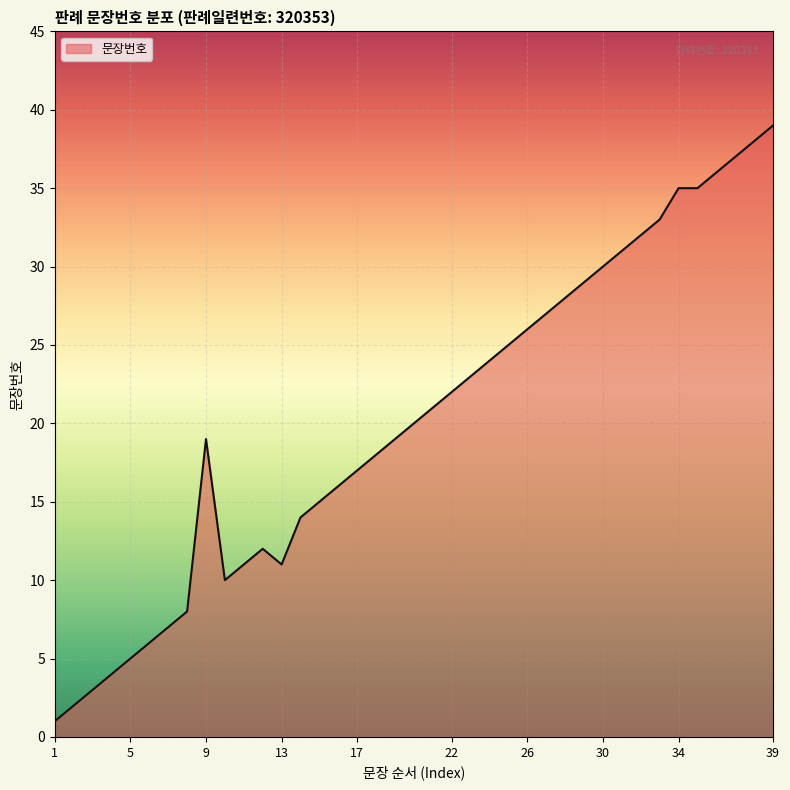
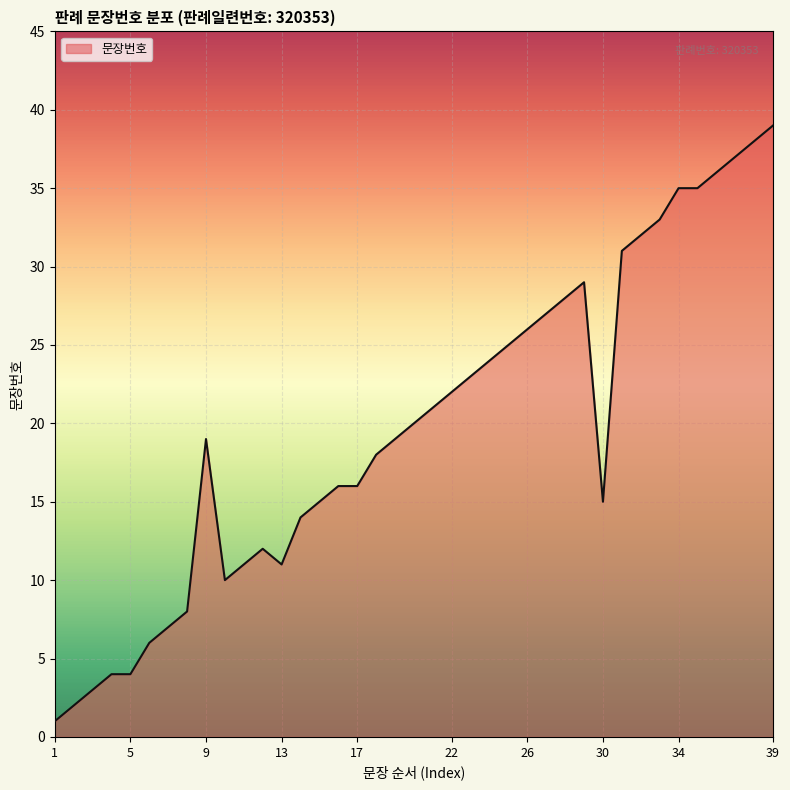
  {
    "1": 1,
-   "5": 5,
+   "5": 4,
    "9": 19,
    "13": 11,
-   "17": 17,
+   "17": 16,
    "22": 22,
    "26": 26,
-   "30": 30,
+   "30": 15,
    "34": 35,
    "39": 39
  }
